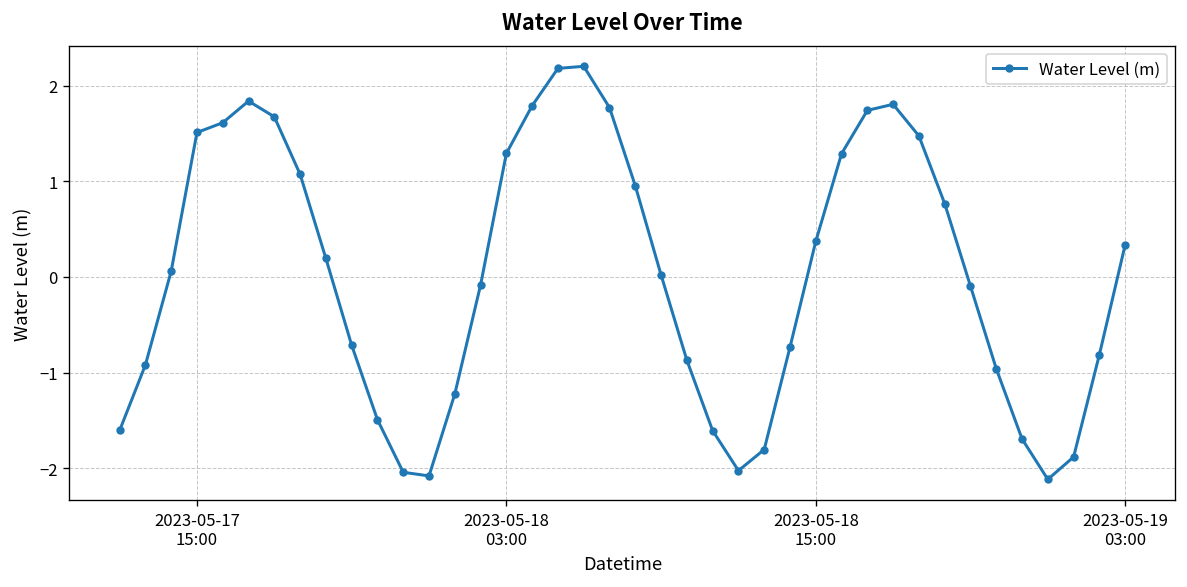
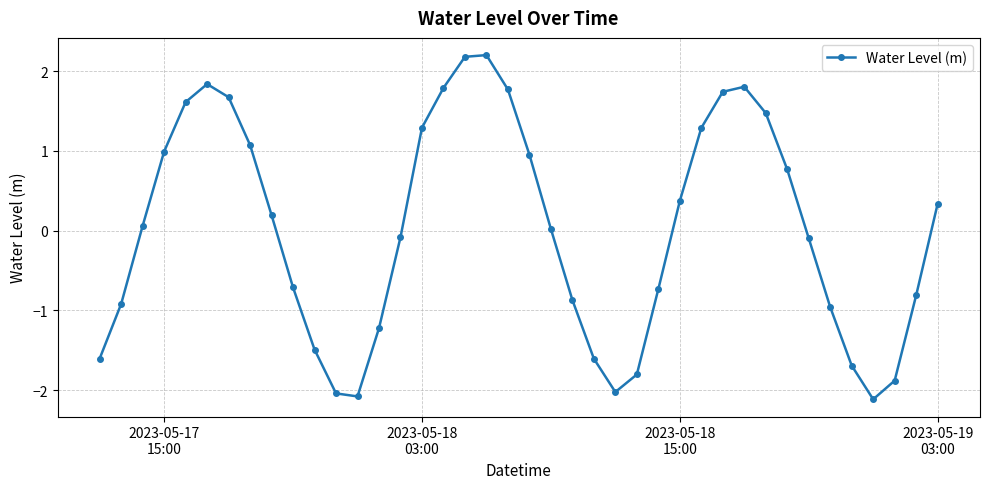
  {
-   "2023-05-17 15:00": 1.5,
+   "2023-05-17 15:00": 1.0,
    "2023-05-18 03:00": 1.3,
    "2023-05-18 15:00": 0.4,
    "2023-05-19 03:00": 0.3
  }
